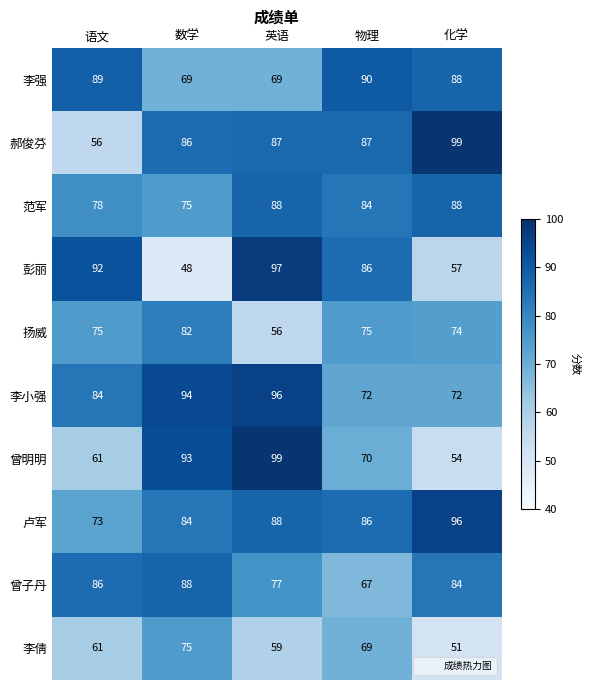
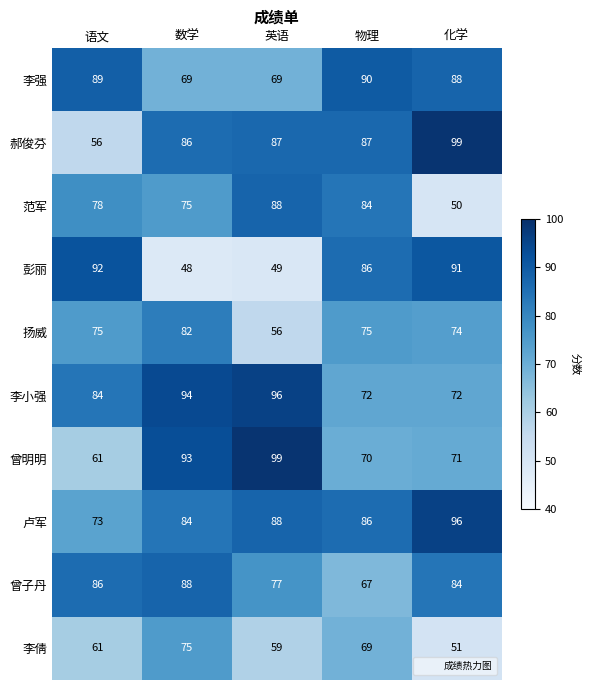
  {
    "李强": {
      "语文": 89,
      "数学": 69,
      "英语": 69,
      "物理": 90,
      "化学": 88
    },
    "郝俊芬": {
      "语文": 56,
      "数学": 86,
      "英语": 87,
      "物理": 87,
      "化学": 99
    },
    "范军": {
      "语文": 78,
      "数学": 75,
      "英语": 88,
      "物理": 84,
-     "化学": 88
+     "化学": 50
    },
    "彭丽": {
      "语文": 92,
      "数学": 48,
-     "英语": 97,
+     "英语": 49,
      "物理": 86,
-     "化学": 57
+     "化学": 91
    },
    "扬威": {
      "语文": 75,
      "数学": 82,
      "英语": 56,
      "物理": 75,
      "化学": 74
    },
    "李小强": {
      "语文": 84,
      "数学": 94,
      "英语": 96,
      "物理": 72,
      "化学": 72
    },
    "曾明明": {
      "语文": 61,
      "数学": 93,
      "英语": 99,
      "物理": 70,
-     "化学": 54
+     "化学": 71
    },
    "卢军": {
      "语文": 73,
      "数学": 84,
      "英语": 88,
      "物理": 86,
      "化学": 96
    },
    "曾子丹": {
      "语文": 86,
      "数学": 88,
      "英语": 77,
      "物理": 67,
      "化学": 84
    },
    "李倩": {
      "语文": 61,
      "数学": 75,
      "英语": 59,
      "物理": 69,
      "化学": 51
    }
  }
